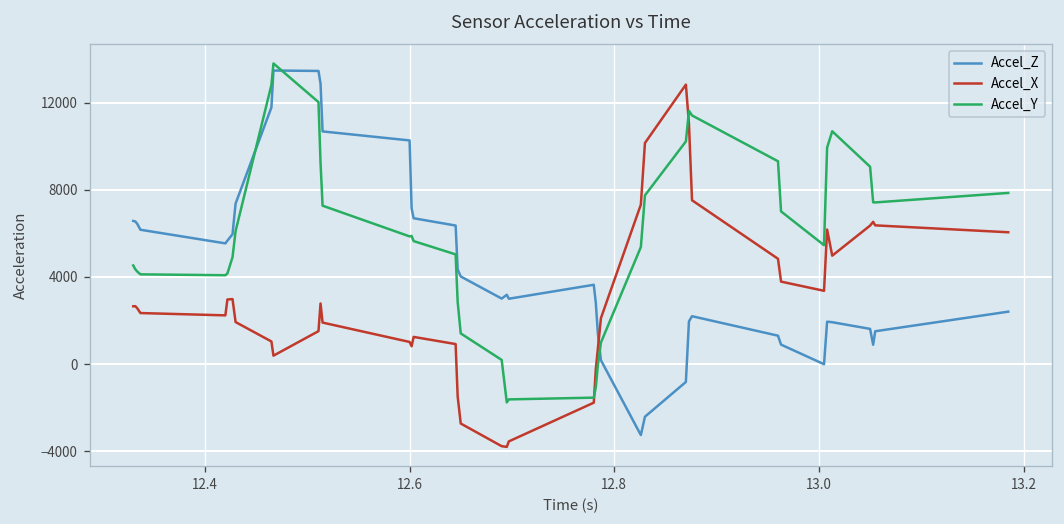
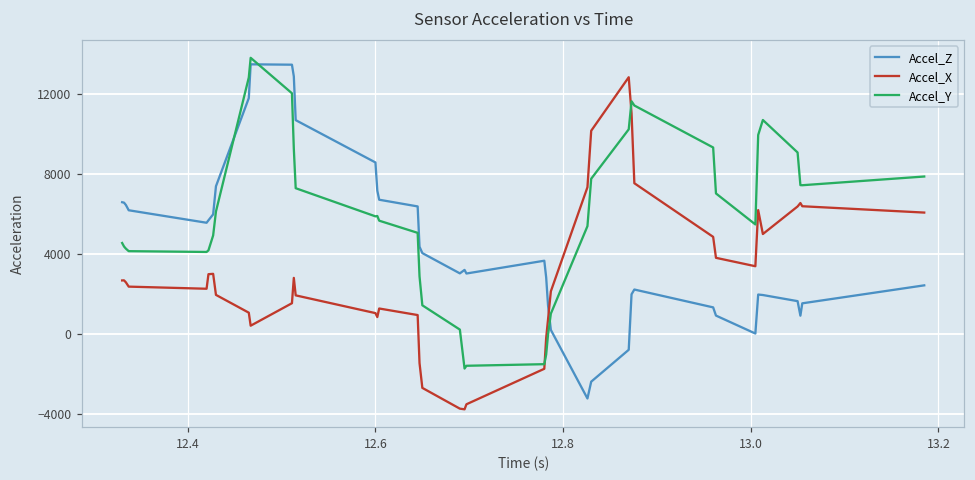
  {
    "Accel_Z": {
-     "12.6": 10300
+     "12.6": 8600
    },
    "Accel_X": {
      "12.6": 1000
    },
    "Accel_Y": {
      "12.6": 5900
    }
  }
